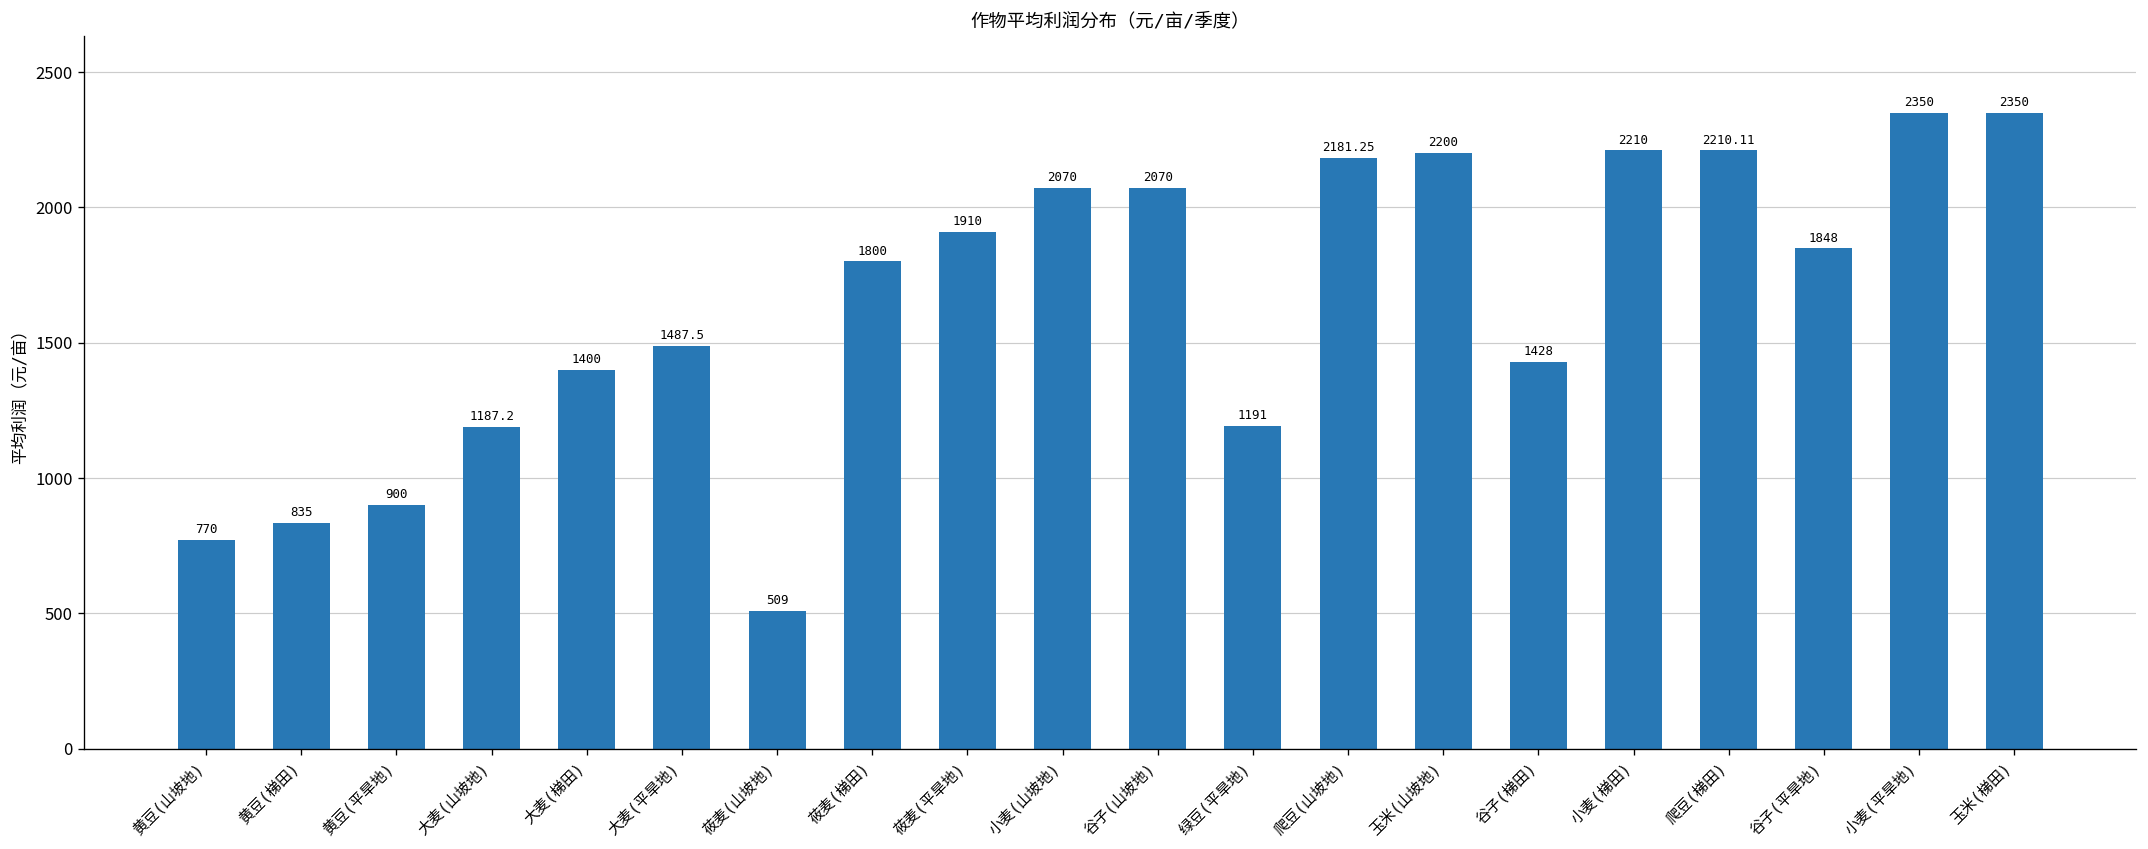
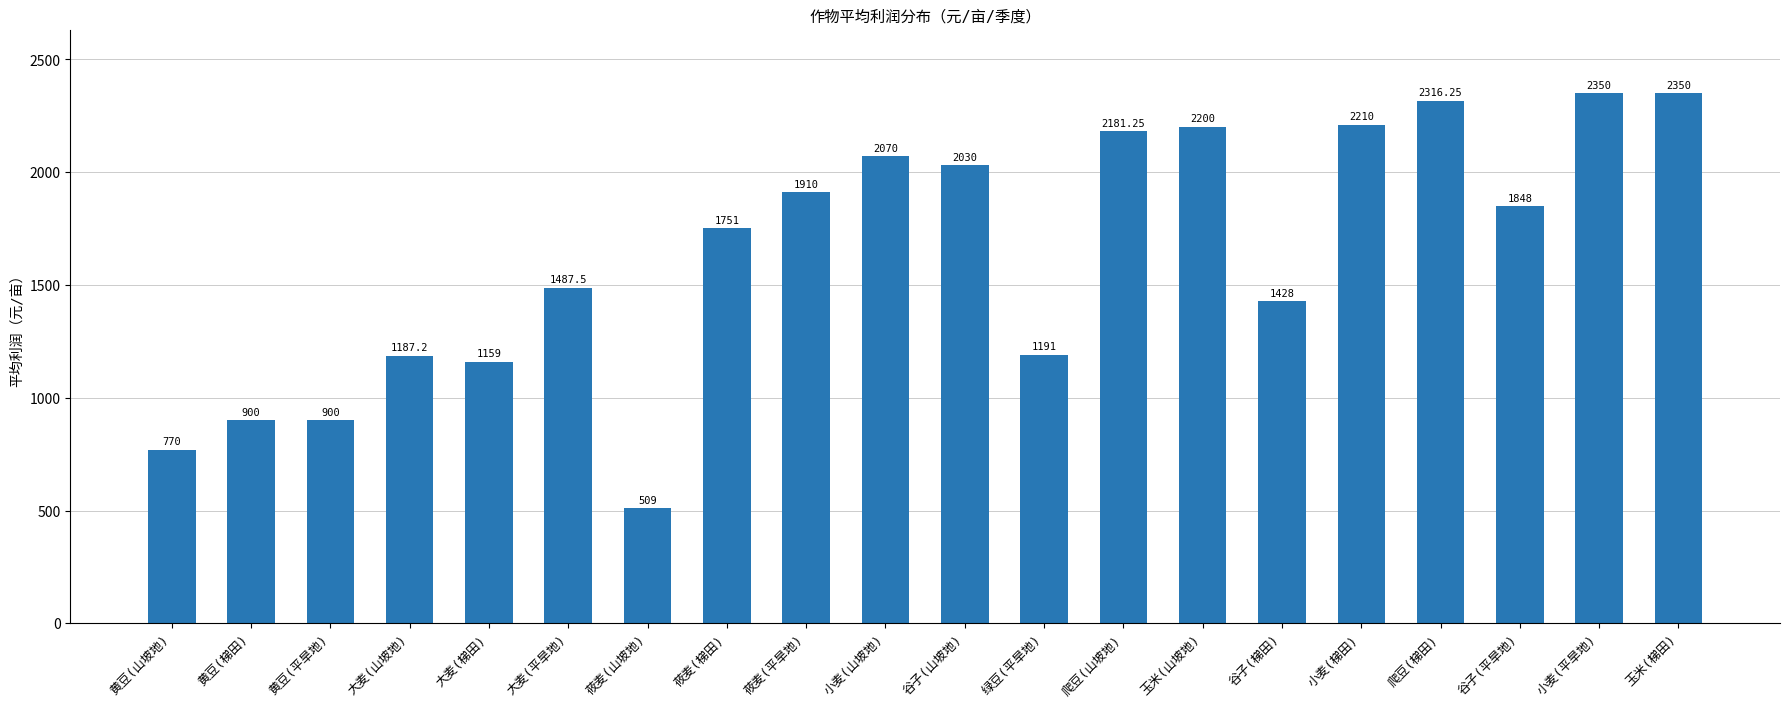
  {
    "黄豆(山坡地)": 770,
-   "黄豆(梯田)": 835,
+   "黄豆(梯田)": 900,
    "黄豆(平旱地)": 900,
    "大麦(山坡地)": 1187.2,
-   "大麦(梯田)": 1400,
+   "大麦(梯田)": 1159,
    "大麦(平旱地)": 1487.5,
    "莜麦(山坡地)": 509,
-   "莜麦(梯田)": 1800,
+   "莜麦(梯田)": 1751,
    "莜麦(平旱地)": 1910,
    "小麦(山坡地)": 2070,
-   "谷子(山坡地)": 2070,
+   "谷子(山坡地)": 2030,
    "绿豆(平旱地)": 1191,
    "爬豆(山坡地)": 2181.25,
    "玉米(山坡地)": 2200,
    "谷子(梯田)": 1428,
    "小麦(梯田)": 2210,
-   "爬豆(梯田)": 2210.11,
+   "爬豆(梯田)": 2316.25,
    "谷子(平旱地)": 1848,
    "小麦(平旱地)": 2350,
    "玉米(梯田)": 2350
  }
